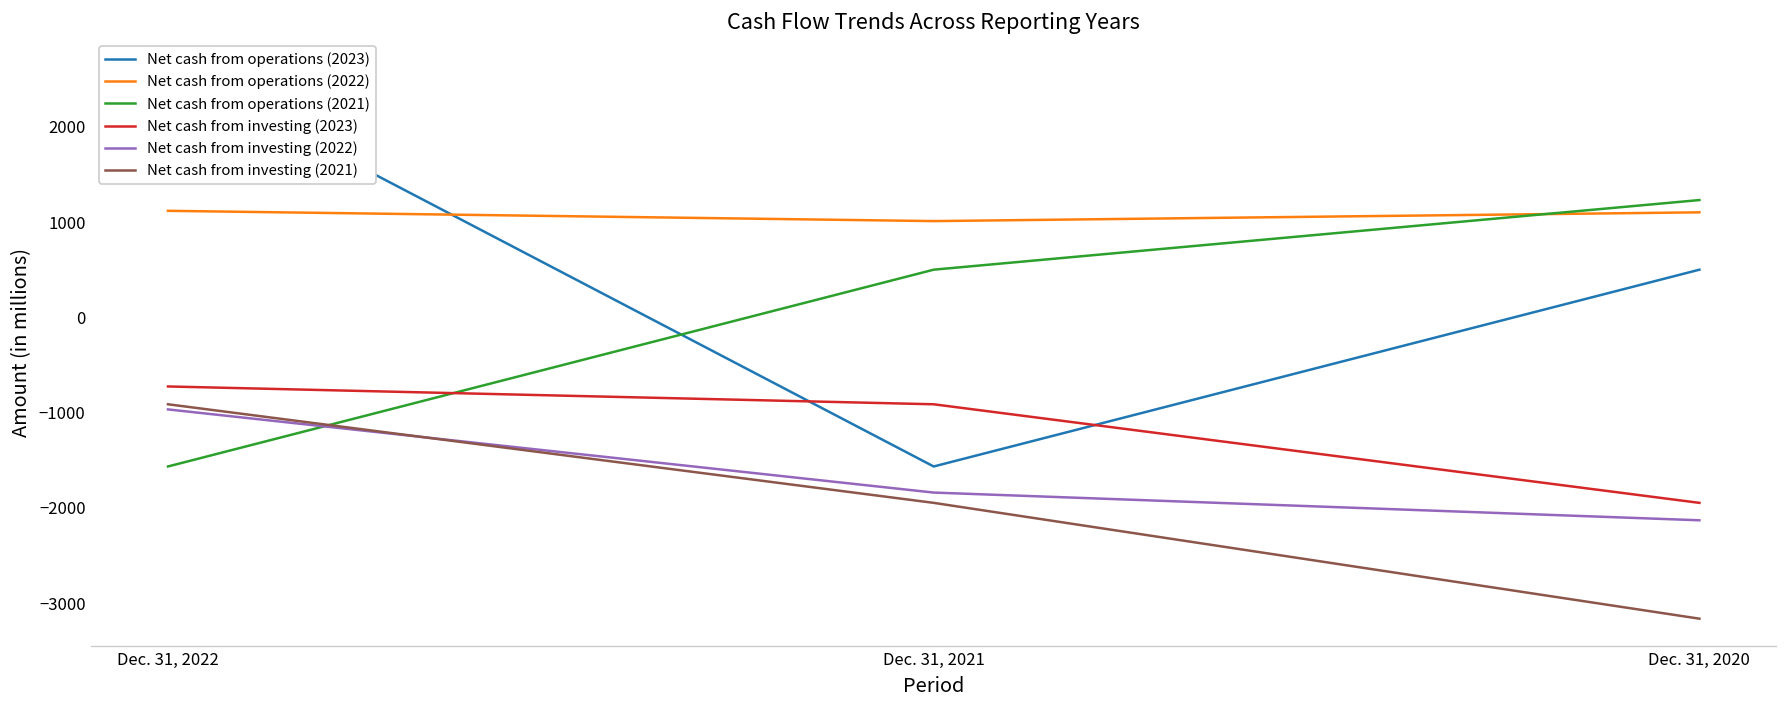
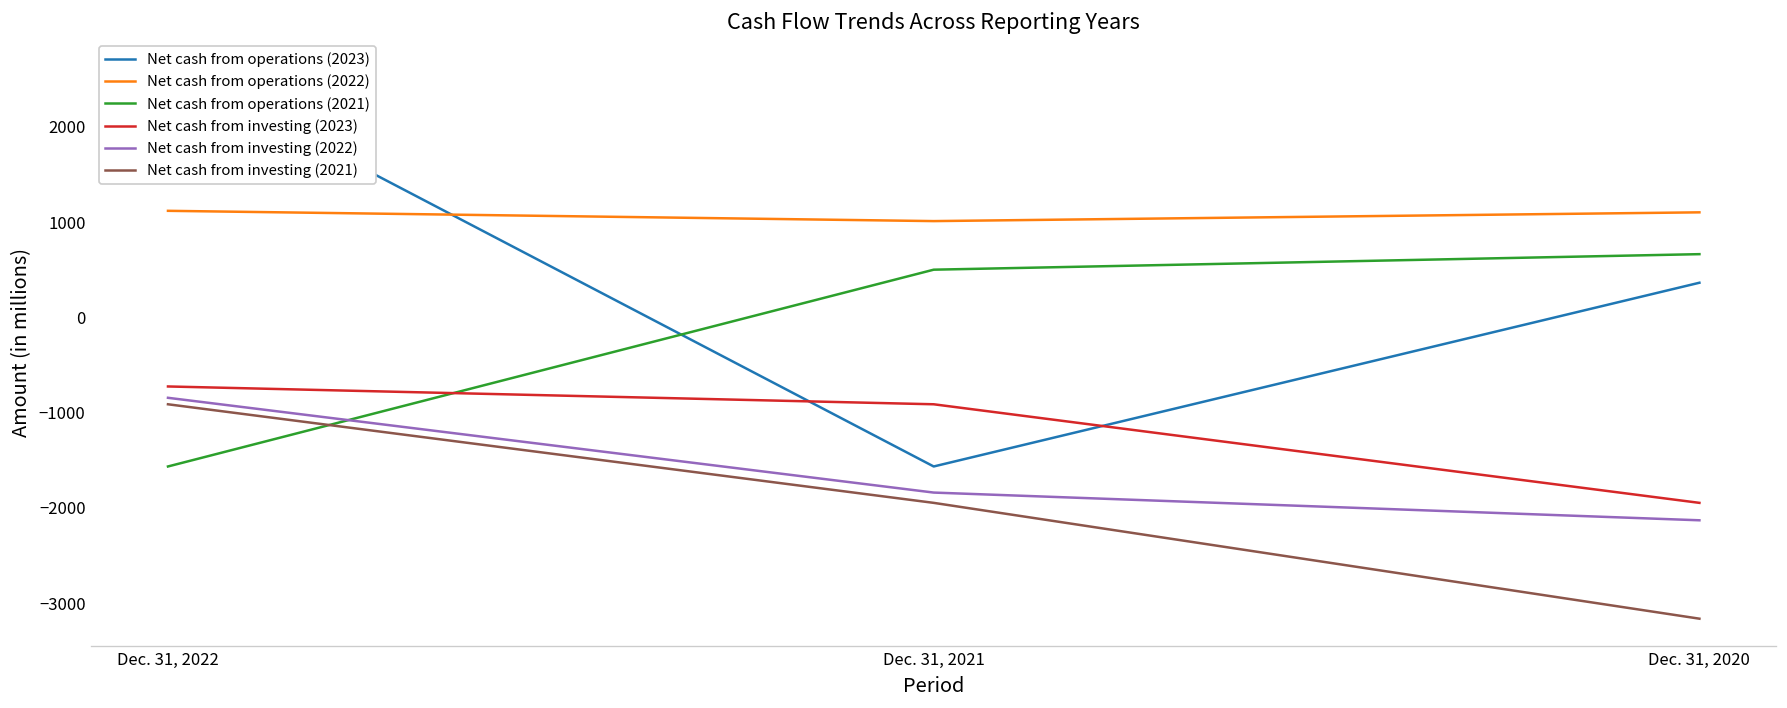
  {
    "Net cash from operations (2023)": {
      "Dec. 31, 2021": -1600,
-     "Dec. 31, 2020": 500
+     "Dec. 31, 2020": 400
    },
    "Net cash from operations (2022)": {
      "Dec. 31, 2022": 1100,
      "Dec. 31, 2021": 1000,
      "Dec. 31, 2020": 1100
    },
    "Net cash from operations (2021)": {
      "Dec. 31, 2022": -1600,
      "Dec. 31, 2021": 500,
-     "Dec. 31, 2020": 1200
+     "Dec. 31, 2020": 700
    },
    "Net cash from investing (2023)": {
      "Dec. 31, 2022": -700,
      "Dec. 31, 2021": -900,
      "Dec. 31, 2020": -1900
    },
    "Net cash from investing (2022)": {
-     "Dec. 31, 2022": -1000,
+     "Dec. 31, 2022": -800,
      "Dec. 31, 2021": -1800,
      "Dec. 31, 2020": -2100
    },
    "Net cash from investing (2021)": {
      "Dec. 31, 2022": -900,
      "Dec. 31, 2021": -1900,
      "Dec. 31, 2020": -3200
    }
  }
